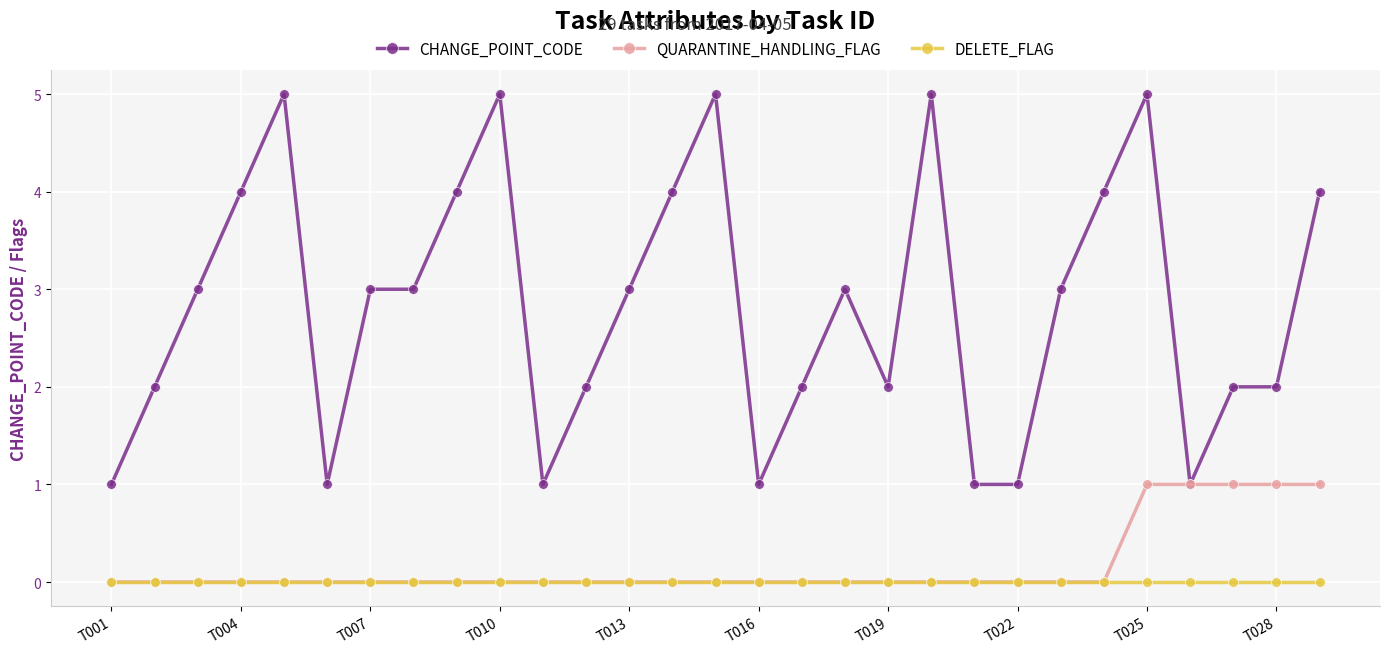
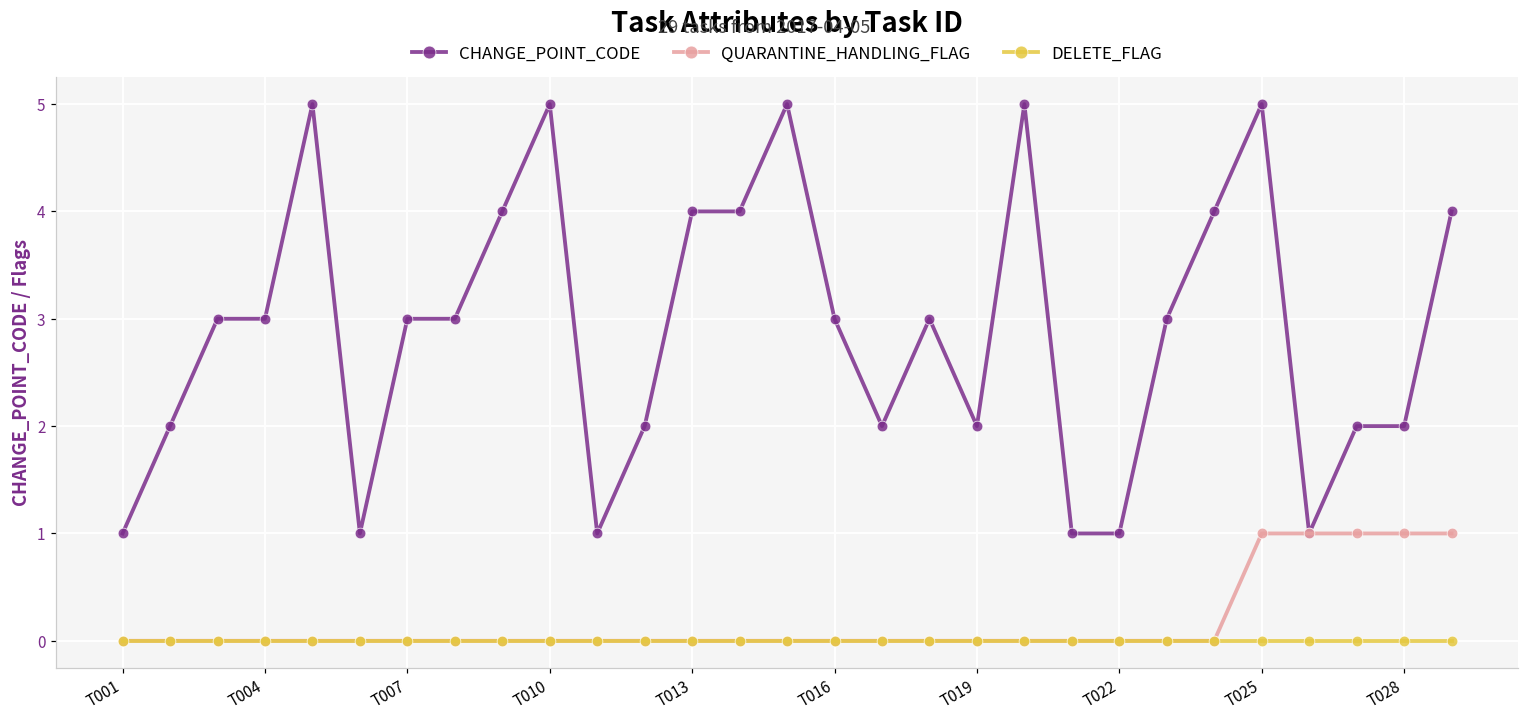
  {
    "CHANGE_POINT_CODE": {
      "T001": 1,
-     "T004": 4,
+     "T004": 3,
      "T007": 3,
      "T010": 5,
-     "T013": 3,
-     "T016": 1,
+     "T013": 4,
+     "T016": 3,
      "T019": 2,
      "T022": 1,
      "T025": 5,
      "T028": 2
    },
    "QUARANTINE_HANDLING_FLAG": {
      "T025": 1,
      "T028": 1
    },
    "DELETE_FLAG": {
      "T025": 0,
      "T028": 0
    }
  }
